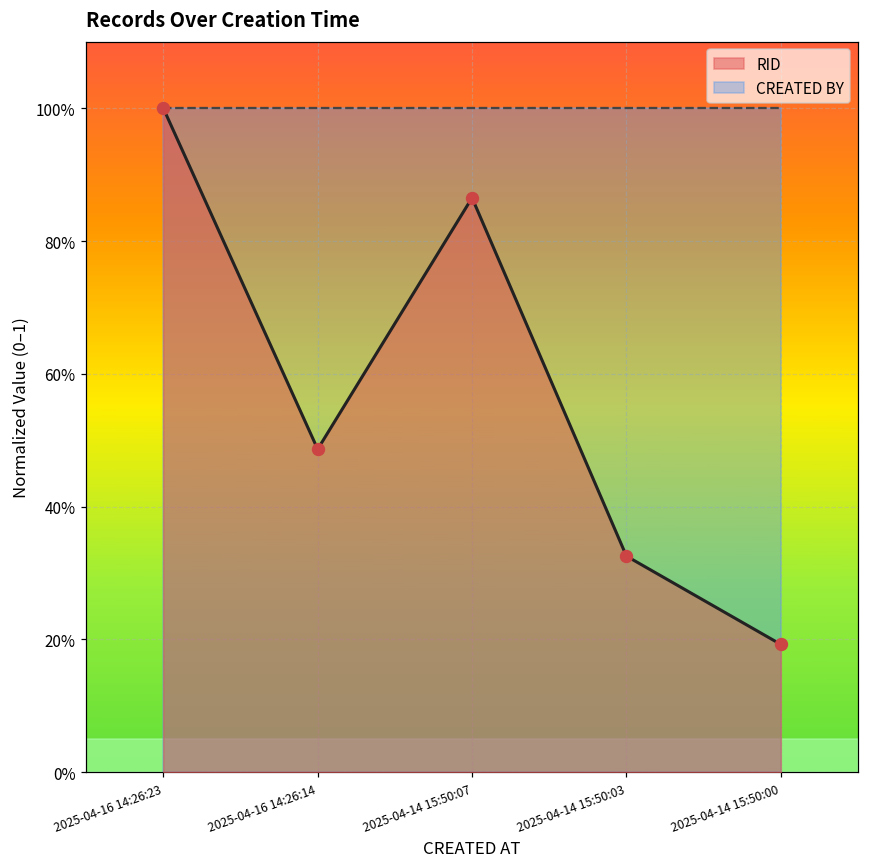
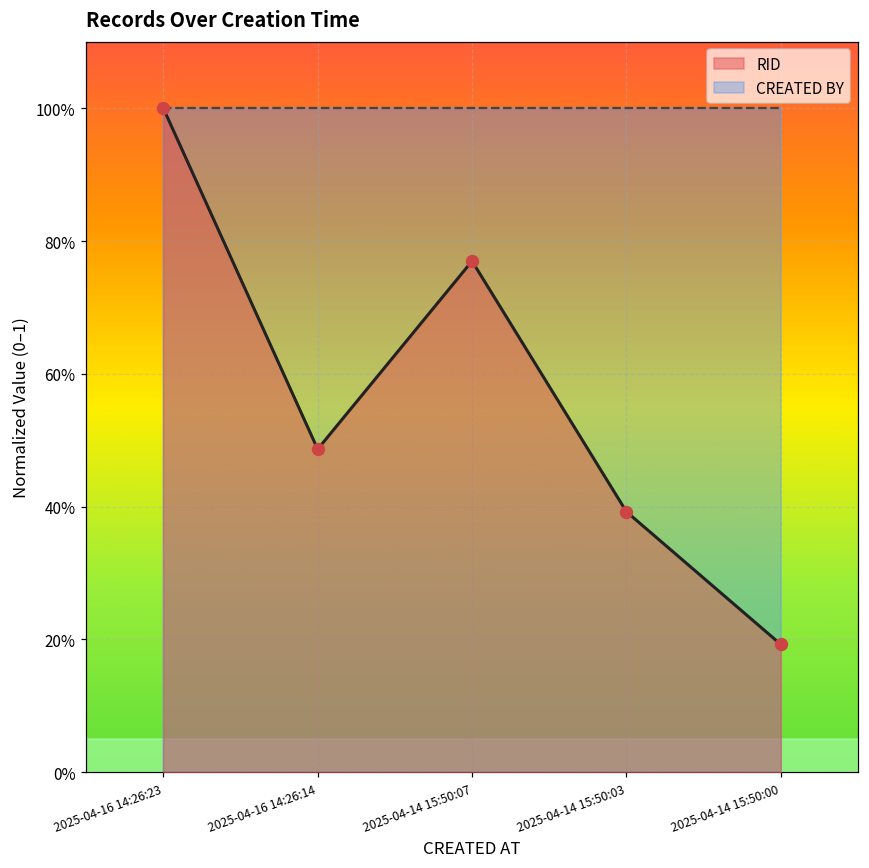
  {
    "RID": {
      "2025-04-16 14:26:14": "49%",
-     "2025-04-14 15:50:07": "87%",
-     "2025-04-14 15:50:03": "33%",
+     "2025-04-14 15:50:07": "77%",
+     "2025-04-14 15:50:03": "39%",
      "2025-04-14 15:50:00": "19%"
    },
    "CREATED BY": {
      "2025-04-16 14:26:14": "100%",
      "2025-04-14 15:50:07": "100%",
      "2025-04-14 15:50:03": "100%",
      "2025-04-14 15:50:00": "100%"
    }
  }
